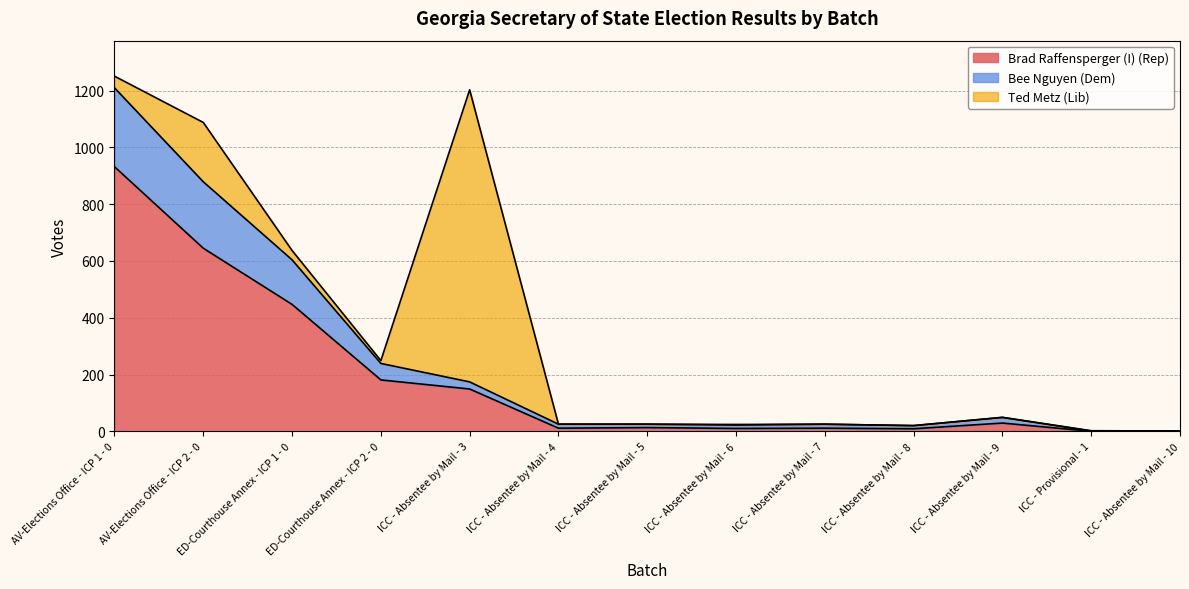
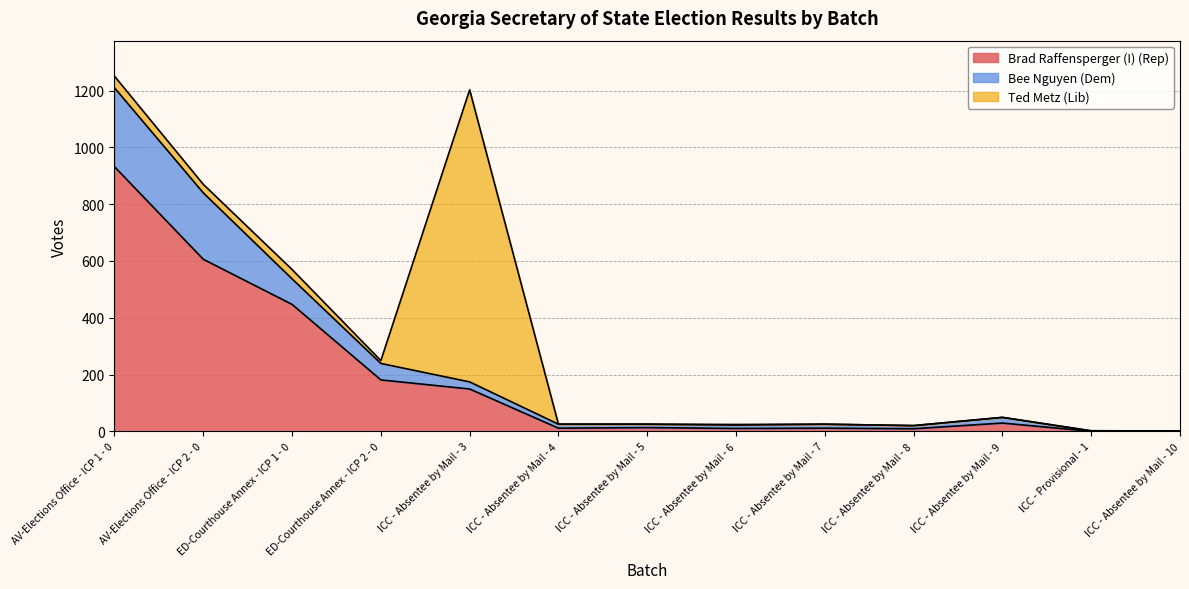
  {
    "Brad Raffensperger (I) (Rep)": {
      "AV-Elections Office - ICP 1 - 0": 930,
-     "AV-Elections Office - ICP 2 - 0": 650,
+     "AV-Elections Office - ICP 2 - 0": 610,
      "ED-Courthouse Annex - ICP 1 - 0": 450,
      "ED-Courthouse Annex - ICP 2 - 0": 180,
      "ICC - Absentee by Mail - 3": 150,
      "ICC - Absentee by Mail - 4": 10,
      "ICC - Absentee by Mail - 5": 10,
      "ICC - Absentee by Mail - 6": 10,
      "ICC - Absentee by Mail - 7": 10,
      "ICC - Absentee by Mail - 8": 10,
      "ICC - Absentee by Mail - 9": 30
    },
    "Bee Nguyen (Dem)": {
      "AV-Elections Office - ICP 1 - 0": 280,
      "AV-Elections Office - ICP 2 - 0": 230,
-     "ED-Courthouse Annex - ICP 1 - 0": 160,
+     "ED-Courthouse Annex - ICP 1 - 0": 90,
      "ED-Courthouse Annex - ICP 2 - 0": 60,
      "ICC - Absentee by Mail - 3": 30
    },
    "Ted Metz (Lib)": {
      "AV-Elections Office - ICP 1 - 0": 40,
-     "AV-Elections Office - ICP 2 - 0": 210,
+     "AV-Elections Office - ICP 2 - 0": 30,
      "ED-Courthouse Annex - ICP 1 - 0": 30,
      "ED-Courthouse Annex - ICP 2 - 0": 10,
      "ICC - Absentee by Mail - 3": 1030
    }
  }
